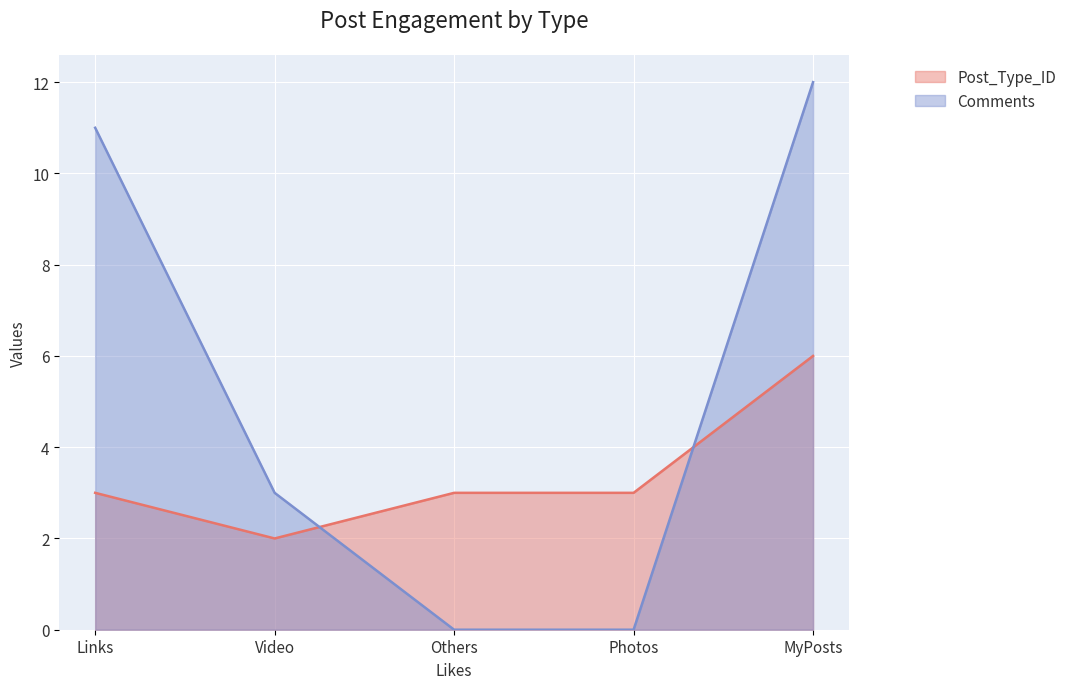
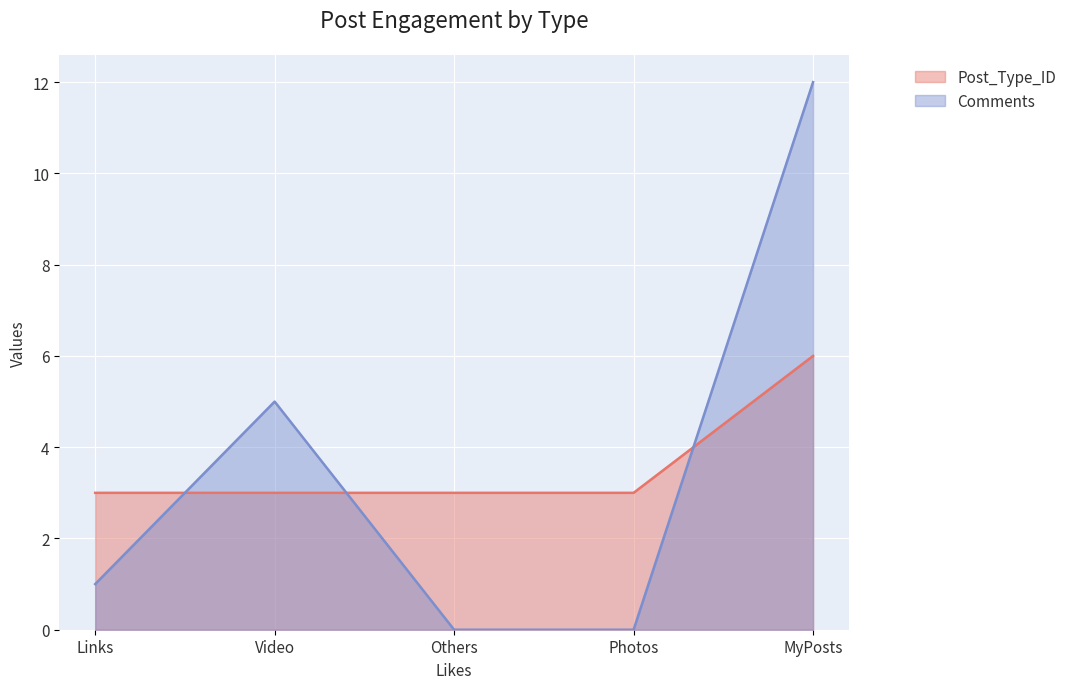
  {
    "Post_Type_ID": {
      "Links": 3,
-     "Video": 2,
+     "Video": 3,
      "Others": 3,
      "Photos": 3,
      "MyPosts": 6
    },
    "Comments": {
-     "Links": 11,
-     "Video": 3,
+     "Links": 1,
+     "Video": 5,
      "Others": 0,
      "Photos": 0,
      "MyPosts": 12
    }
  }
